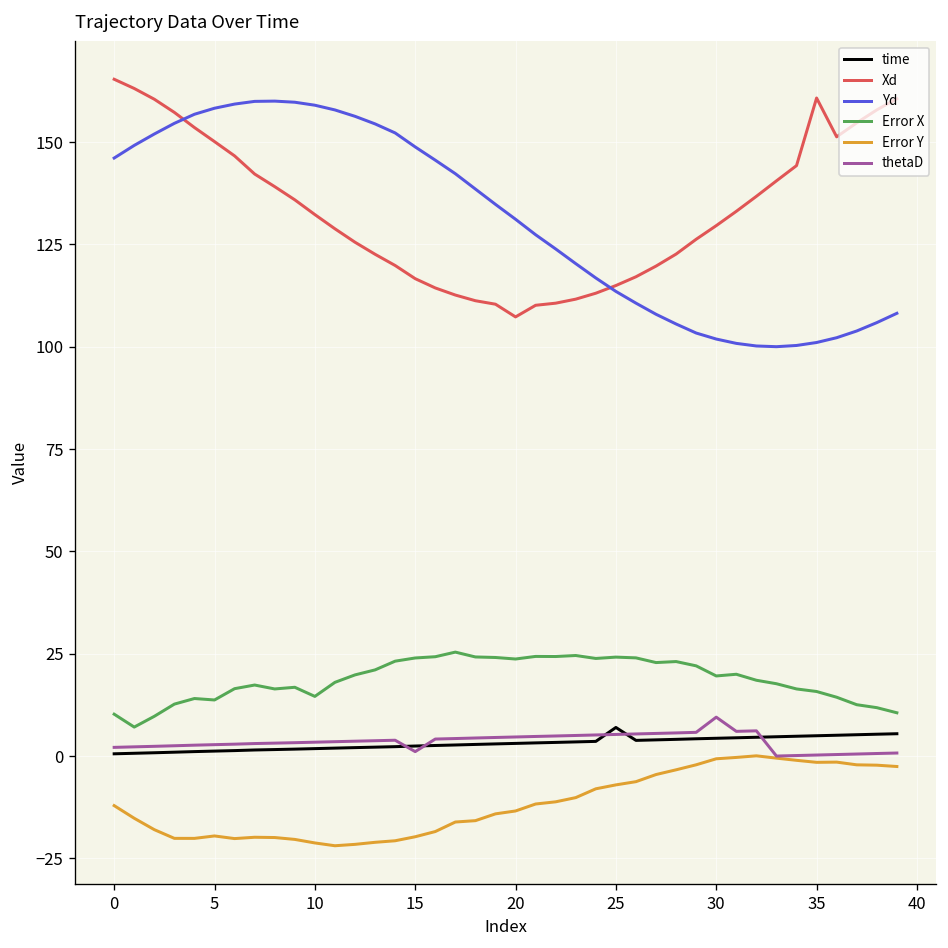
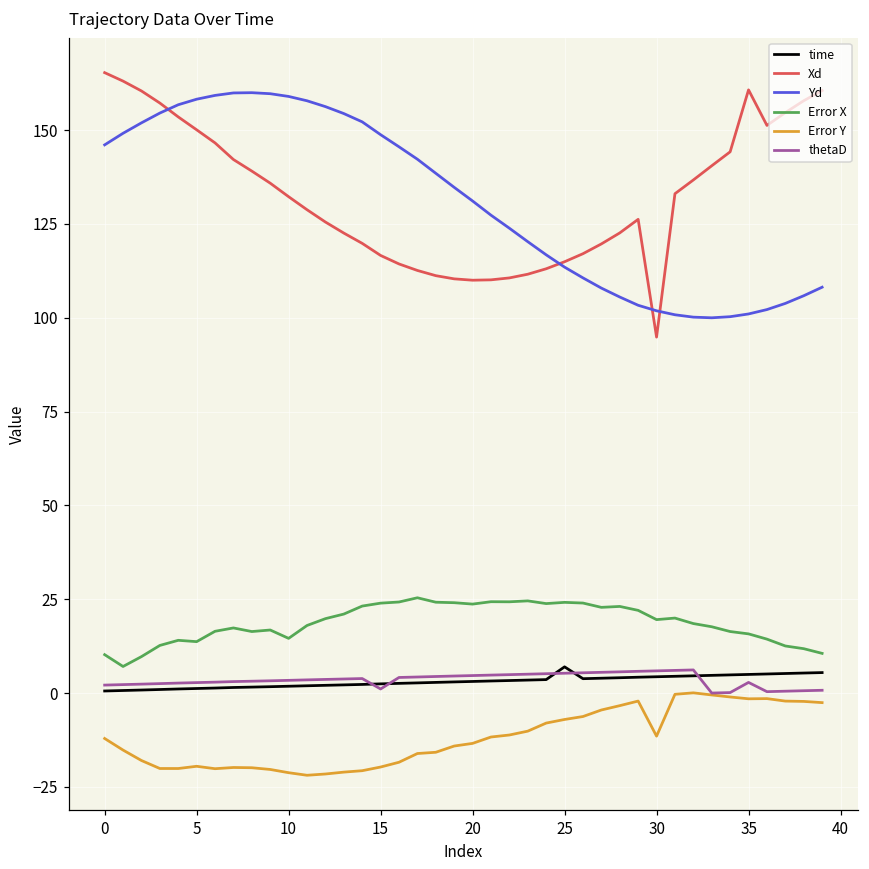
  {
    "time": {
      "0": 1,
      "5": 1,
      "10": 2,
      "15": 2,
      "20": 3,
      "25": 7,
      "30": 4,
      "35": 5
    },
    "Xd": {
      "0": 165,
      "5": 150,
      "10": 132,
      "15": 117,
-     "20": 107,
+     "20": 110,
      "25": 115,
-     "30": 130,
+     "30": 95,
      "35": 161
    },
    "Yd": {
      "0": 146,
      "5": 158,
      "10": 159,
      "15": 149,
      "20": 131,
      "25": 114,
      "30": 102,
      "35": 101
    },
    "Error X": {
      "0": 10,
      "5": 14,
      "10": 15,
      "15": 24,
      "20": 24,
      "25": 24,
      "30": 20,
      "35": 16
    },
    "Error Y": {
      "0": -12,
      "5": -19,
      "10": -21,
      "15": -20,
      "20": -13,
      "25": -7,
-     "30": -1,
+     "30": -11,
      "35": -2
    },
    "thetaD": {
      "0": 2,
      "5": 3,
      "10": 3,
      "15": 1,
      "20": 5,
      "25": 5,
-     "30": 10,
-     "35": 0
+     "30": 6,
+     "35": 3
    }
  }
